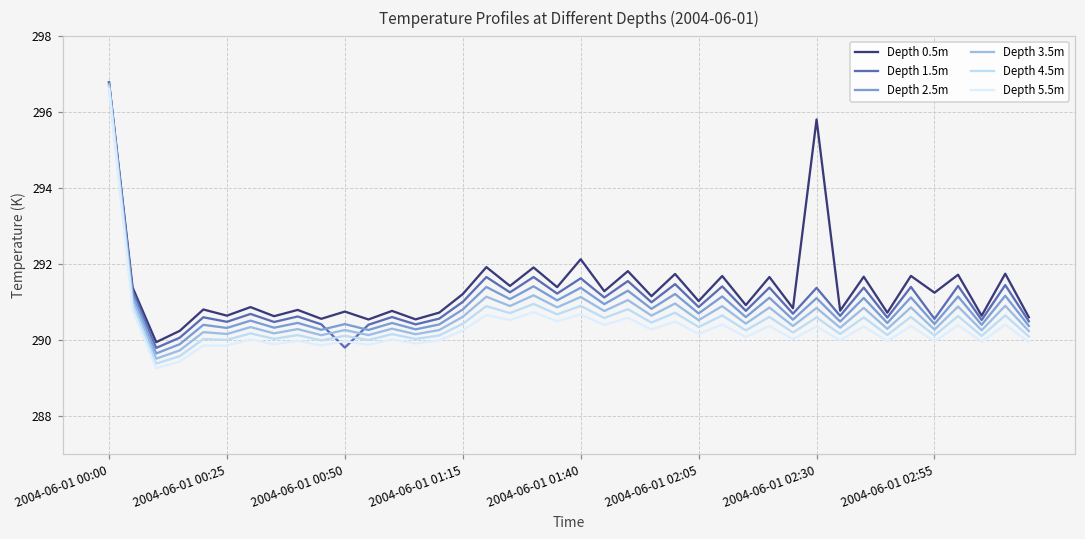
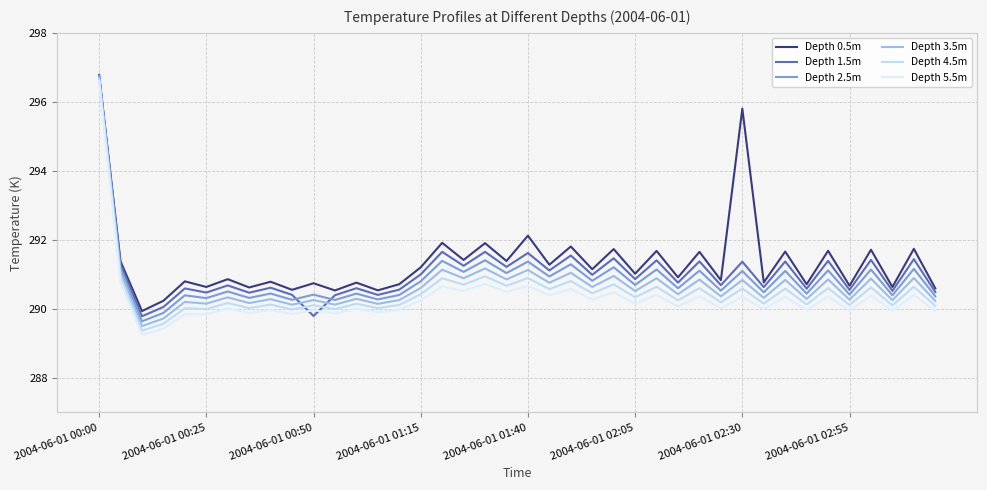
  {
    "Depth 0.5m": {
      "2004-06-01 00:25": 290.6,
      "2004-06-01 00:50": 290.7,
      "2004-06-01 01:15": 291.2,
      "2004-06-01 01:40": 292.1,
      "2004-06-01 02:05": 291.0,
      "2004-06-01 02:30": 295.8,
-     "2004-06-01 02:55": 291.2
+     "2004-06-01 02:55": 290.7
    },
    "Depth 1.5m": {
      "2004-06-01 00:25": 290.5,
      "2004-06-01 00:50": 289.8,
      "2004-06-01 01:15": 291.0,
      "2004-06-01 01:40": 291.6,
      "2004-06-01 02:05": 290.9,
      "2004-06-01 02:30": 291.4,
      "2004-06-01 02:55": 290.6
    }
  }
